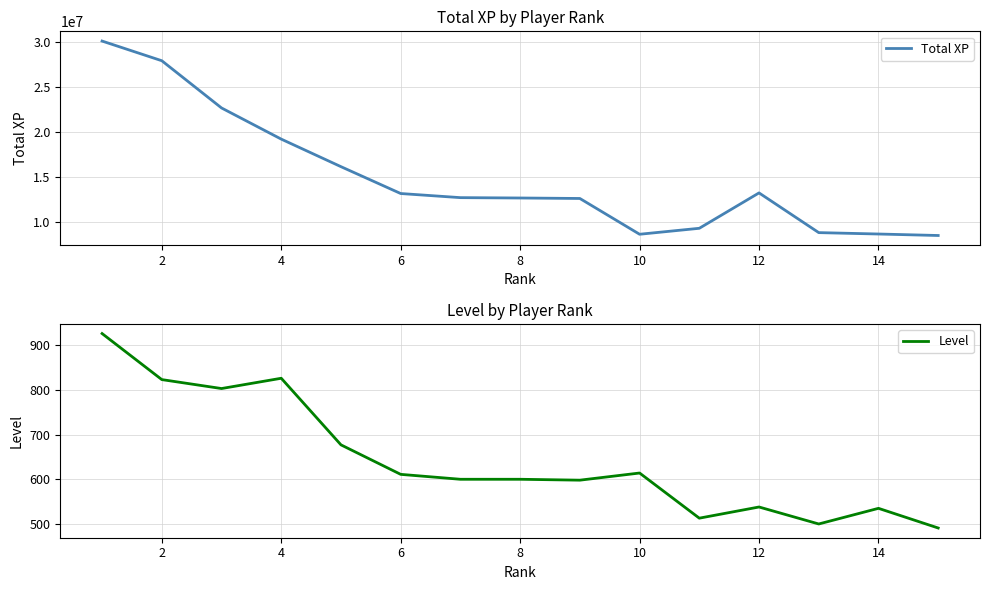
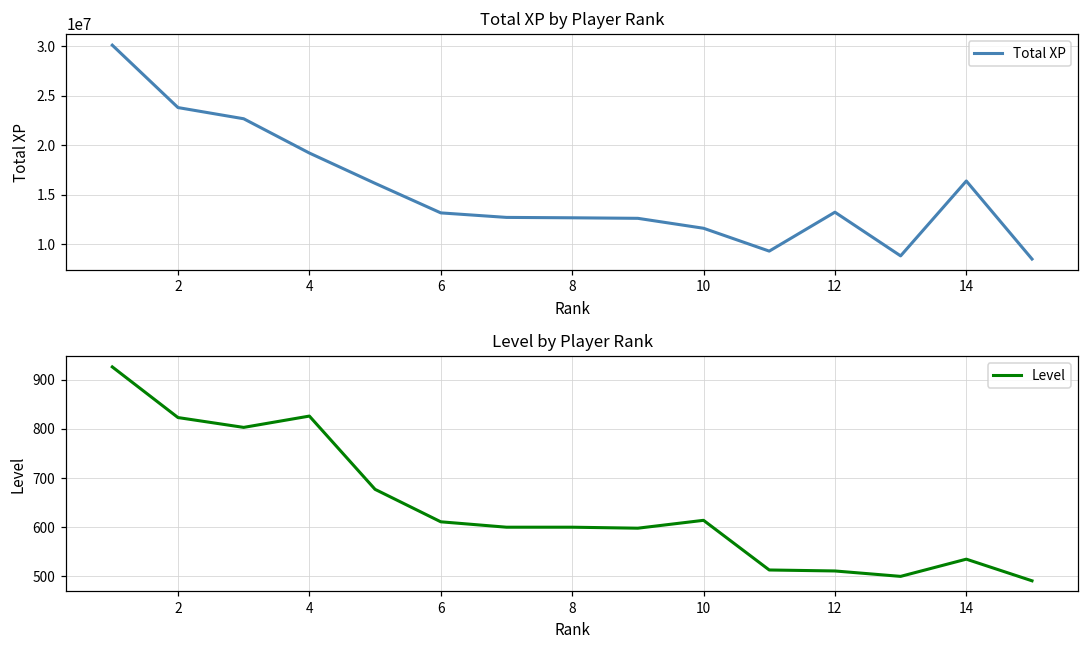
  {
    "Total XP by Player Rank": {
-     "2": 28000000,
+     "2": 24000000,
      "4": 19000000,
      "6": 13000000,
      "8": 13000000,
-     "10": 9000000,
+     "10": 12000000,
      "12": 13000000,
-     "14": 9000000
+     "14": 16000000
    },
    "Level by Player Rank": {
      "2": 820,
      "4": 830,
      "6": 610,
      "8": 600,
      "10": 610,
-     "12": 540,
+     "12": 510,
      "14": 540
    }
  }
